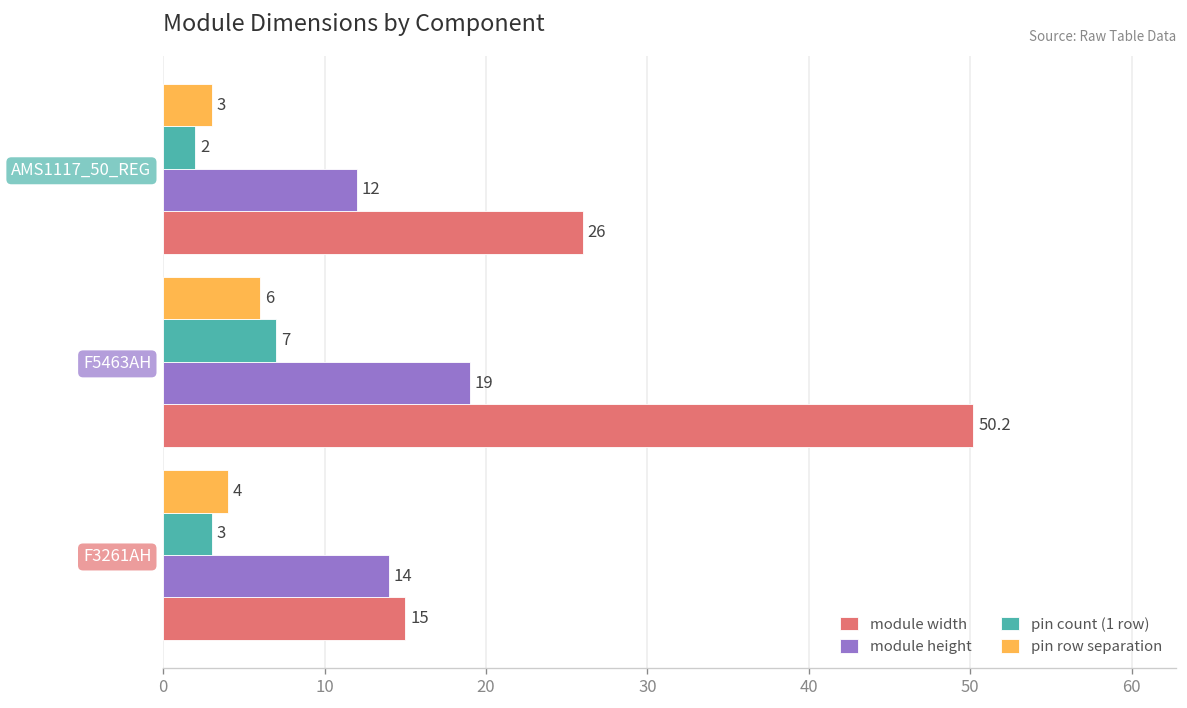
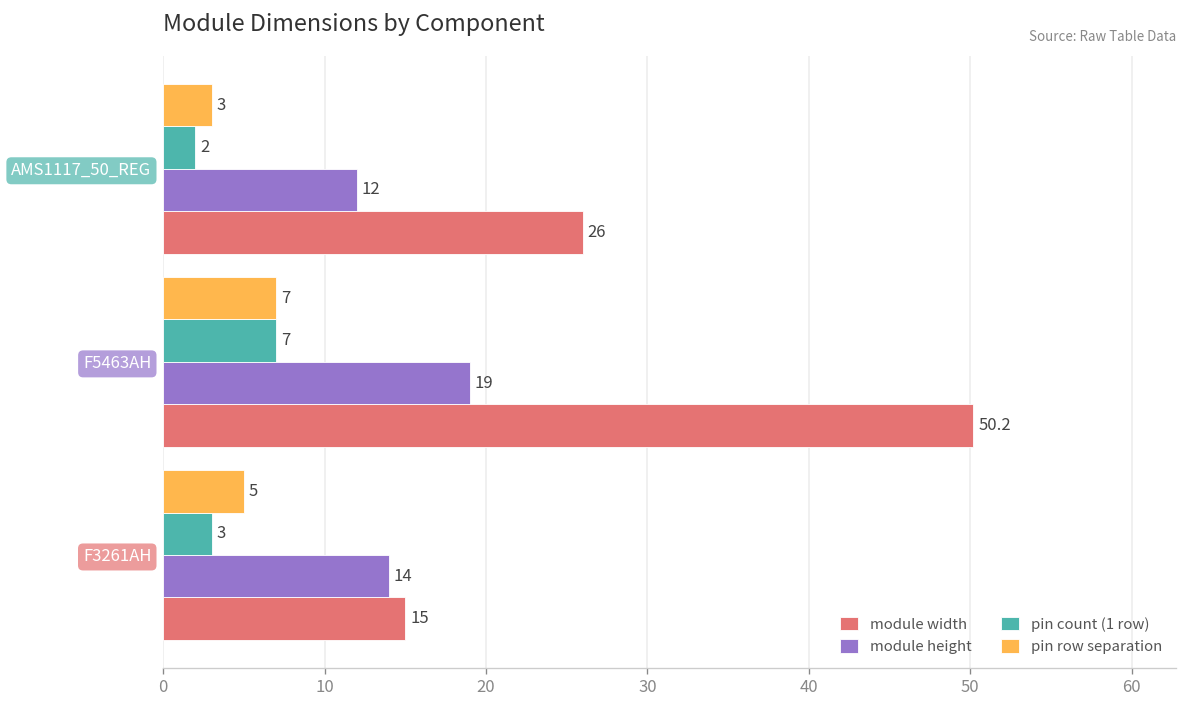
  {
    "module width": {
      "AMS1117_50_REG": 26,
      "F5463AH": 50.2,
      "F3261AH": 15
    },
    "module height": {
      "AMS1117_50_REG": 12,
      "F5463AH": 19,
      "F3261AH": 14
    },
    "pin count (1 row)": {
      "AMS1117_50_REG": 2,
      "F5463AH": 7,
      "F3261AH": 3
    },
    "pin row separation": {
      "AMS1117_50_REG": 3,
-     "F5463AH": 6,
-     "F3261AH": 4
+     "F5463AH": 7,
+     "F3261AH": 5
    }
  }
